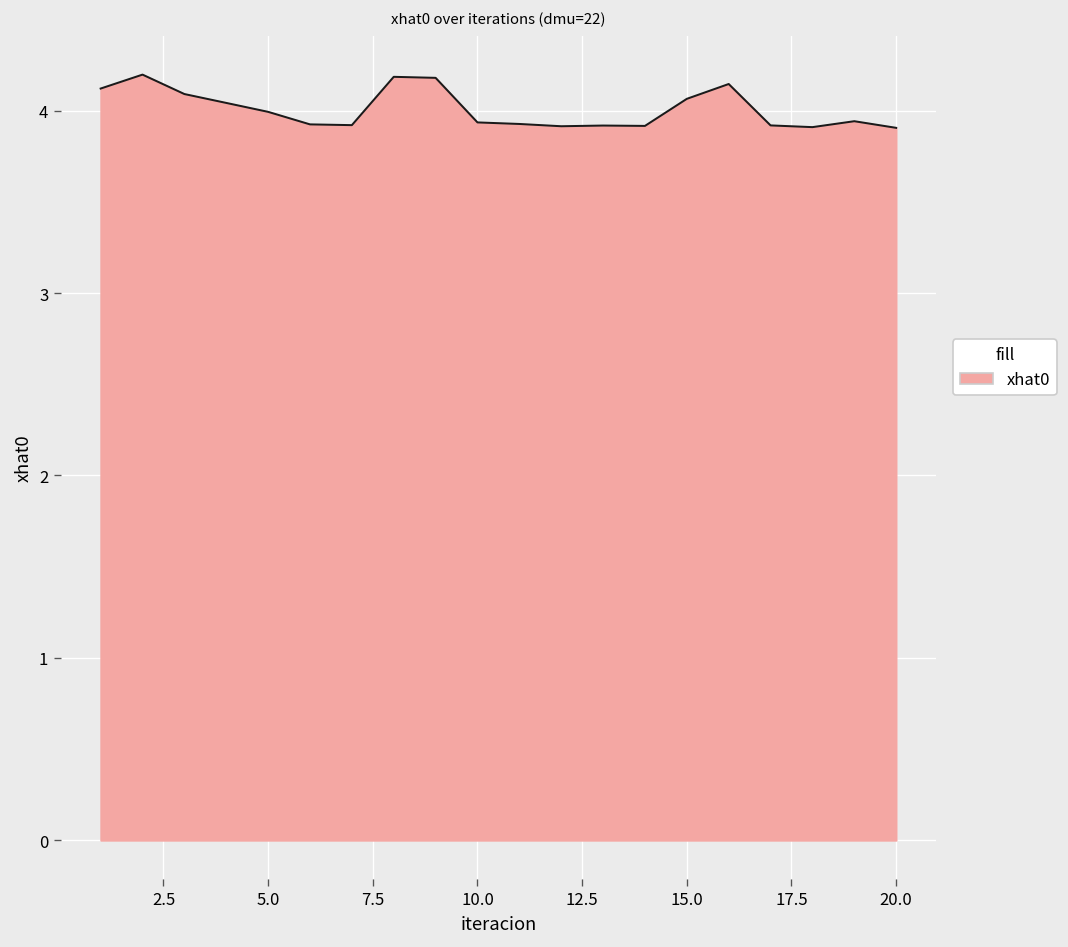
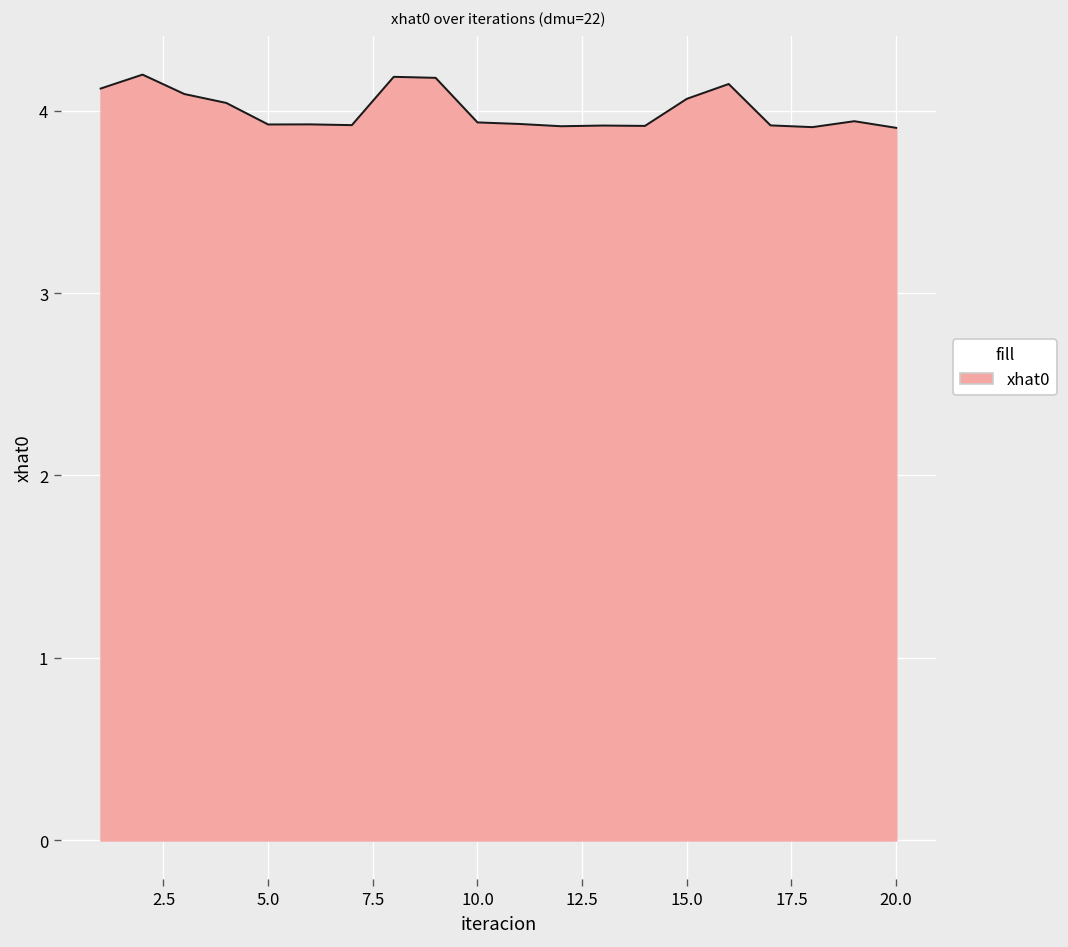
  {
-   "5.0": 3.99,
+   "5.0": 3.92,
    "10.0": 3.94,
    "15.0": 4.06,
    "20.0": 3.91
  }
